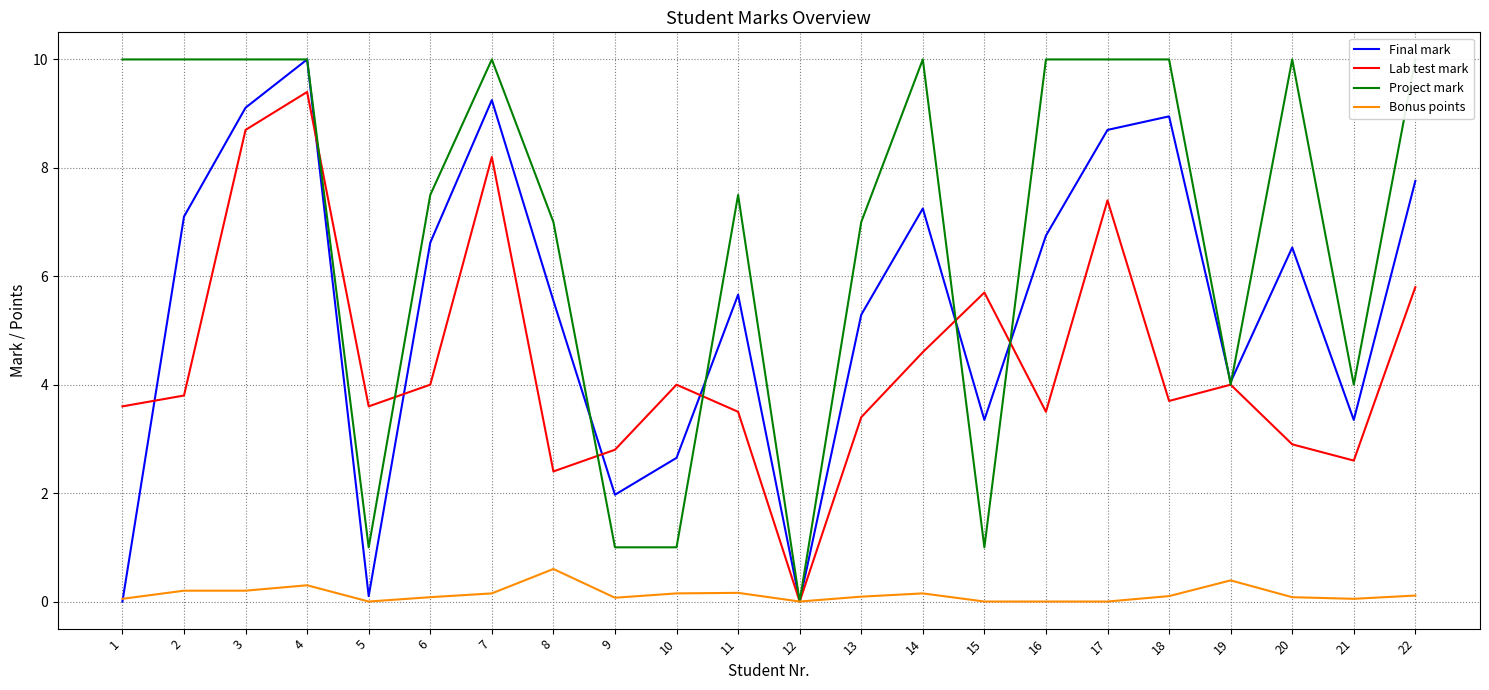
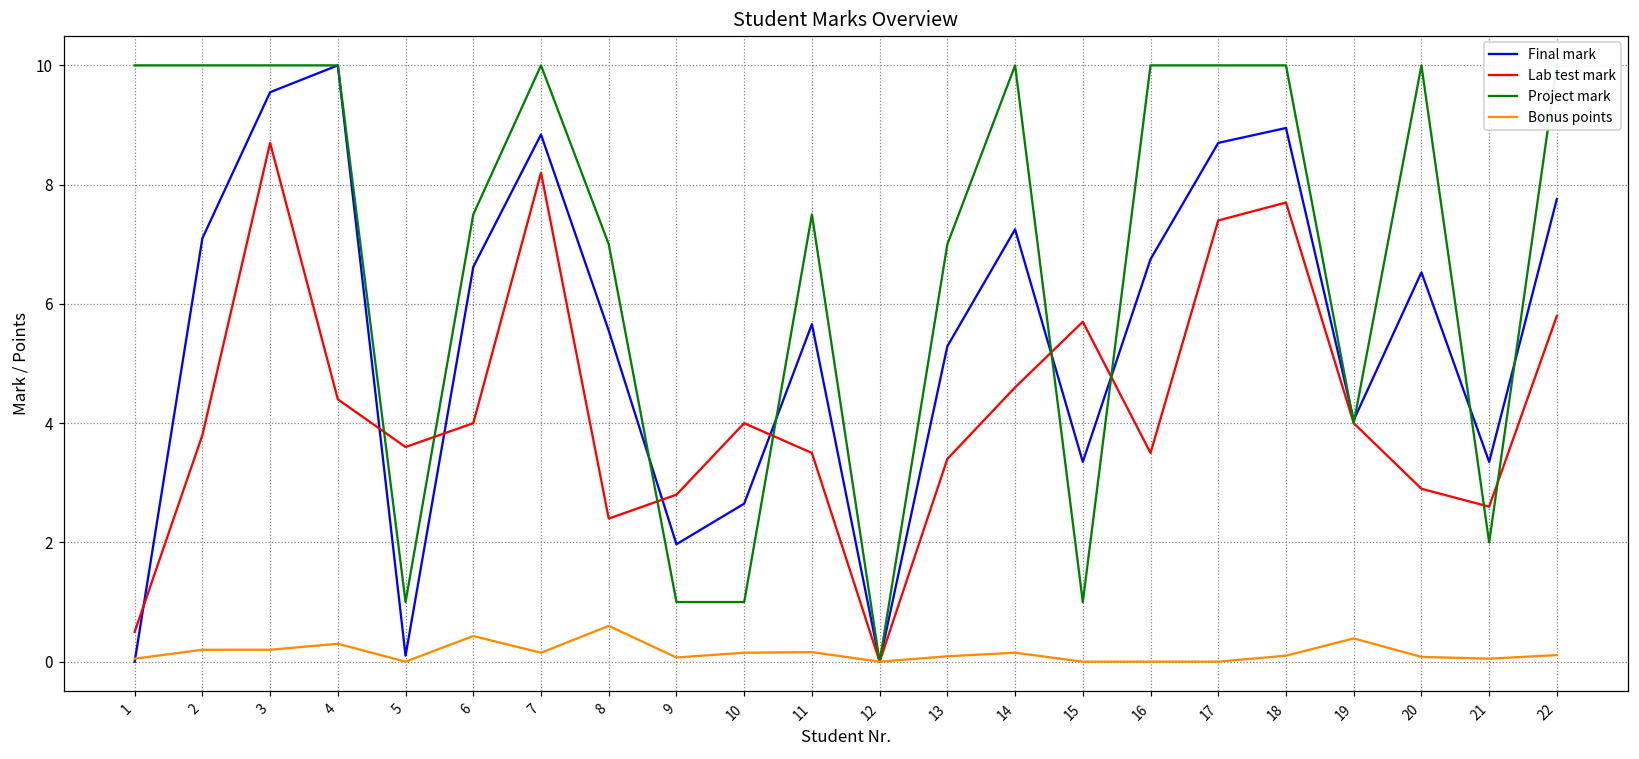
  {
    "Final mark": {
      "1": 0.0,
      "2": 7.1,
-     "3": 9.1,
+     "3": 9.6,
      "5": 0.1,
      "6": 6.6,
-     "7": 9.3,
+     "7": 8.8,
      "8": 5.6,
      "9": 2.0,
      "10": 2.7,
      "11": 5.7,
      "13": 5.3,
      "14": 7.3,
      "15": 3.4,
      "16": 6.8,
      "17": 8.7,
      "18": 9.0,
      "19": 4.1,
      "20": 6.5,
      "21": 3.4,
      "22": 7.8
    },
    "Lab test mark": {
-     "1": 3.6,
+     "1": 0.5,
      "2": 3.8,
      "3": 8.7,
-     "4": 9.4,
+     "4": 4.4,
      "5": 3.6,
      "6": 4.0,
      "7": 8.2,
      "8": 2.4,
      "9": 2.8,
      "10": 4.0,
      "11": 3.5,
      "13": 3.4,
      "14": 4.6,
      "15": 5.7,
      "16": 3.5,
      "17": 7.4,
-     "18": 3.7,
+     "18": 7.7,
      "20": 2.9,
      "21": 2.6,
      "22": 5.8
    },
    "Project mark": {
      "1": 10,
      "2": 10,
      "3": 10,
      "5": 1,
      "6": 7.5,
      "7": 10,
      "8": 7,
      "9": 1,
      "10": 1,
      "11": 7.5,
      "13": 7,
      "14": 10,
      "15": 1,
      "16": 10,
      "17": 10,
      "18": 10,
      "20": 10,
-     "21": 4
+     "21": 2
    },
    "Bonus points": {
      "1": 0.1,
      "2": 0.2,
      "3": 0.2,
      "4": 0.3,
      "5": 0.0,
-     "6": 0.1,
+     "6": 0.4,
      "7": 0.2,
      "8": 0.6,
      "9": 0.1,
      "10": 0.2,
      "11": 0.2,
      "13": 0.1,
      "14": 0.2,
      "15": 0.0,
      "16": 0.0,
      "17": 0.0,
      "18": 0.1,
      "19": 0.4,
      "20": 0.1,
      "21": 0.1,
      "22": 0.1
    }
  }
